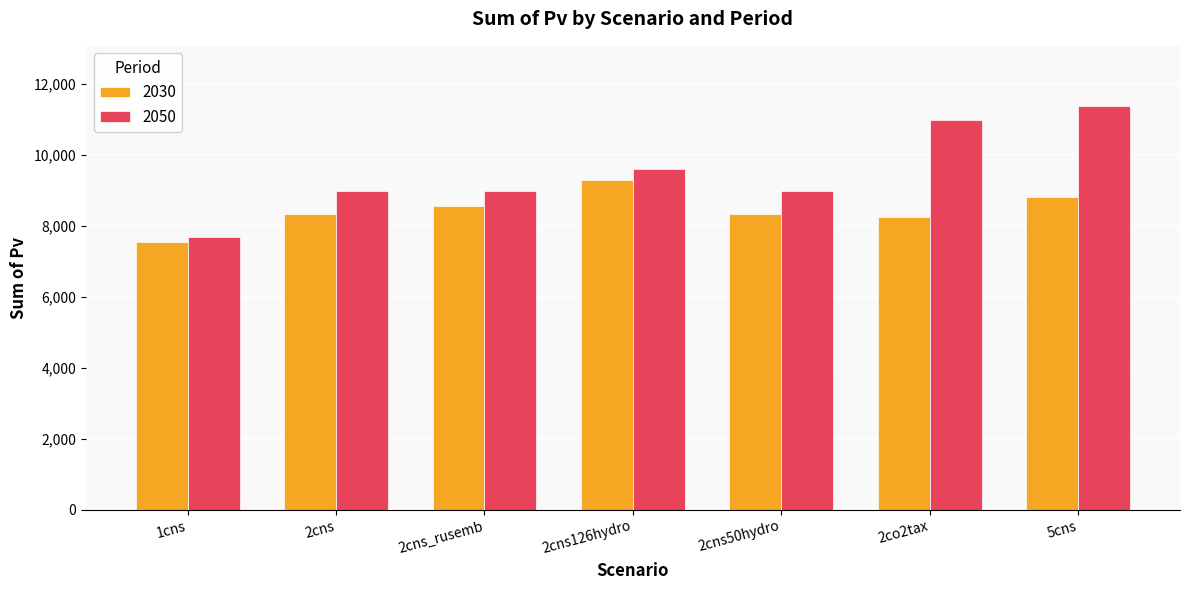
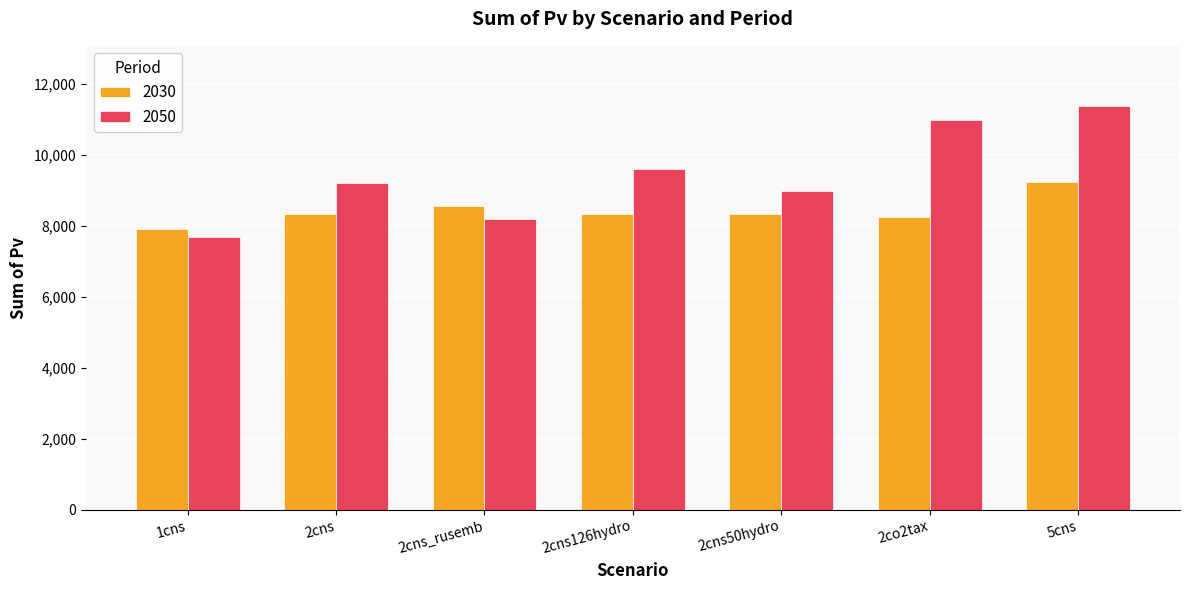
  {
    "2030": {
-     "1cns": "7,500",
+     "1cns": "7,900",
      "2cns": "8,300",
      "2cns_rusemb": "8,500",
-     "2cns126hydro": "9,300",
+     "2cns126hydro": "8,300",
      "2cns50hydro": "8,300",
      "2co2tax": "8,200",
-     "5cns": "8,800"
+     "5cns": "9,200"
    },
    "2050": {
      "1cns": "7,700",
-     "2cns": "9,000",
-     "2cns_rusemb": "9,000",
+     "2cns": "9,200",
+     "2cns_rusemb": "8,200",
      "2cns126hydro": "9,600",
      "2cns50hydro": "9,000",
      "2co2tax": "11,000",
      "5cns": "11,400"
    }
  }
